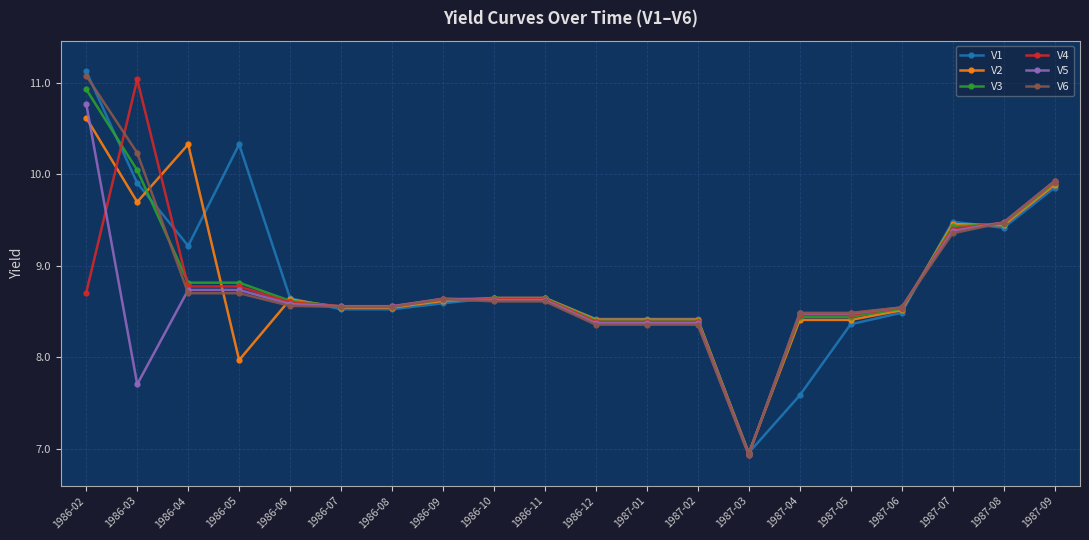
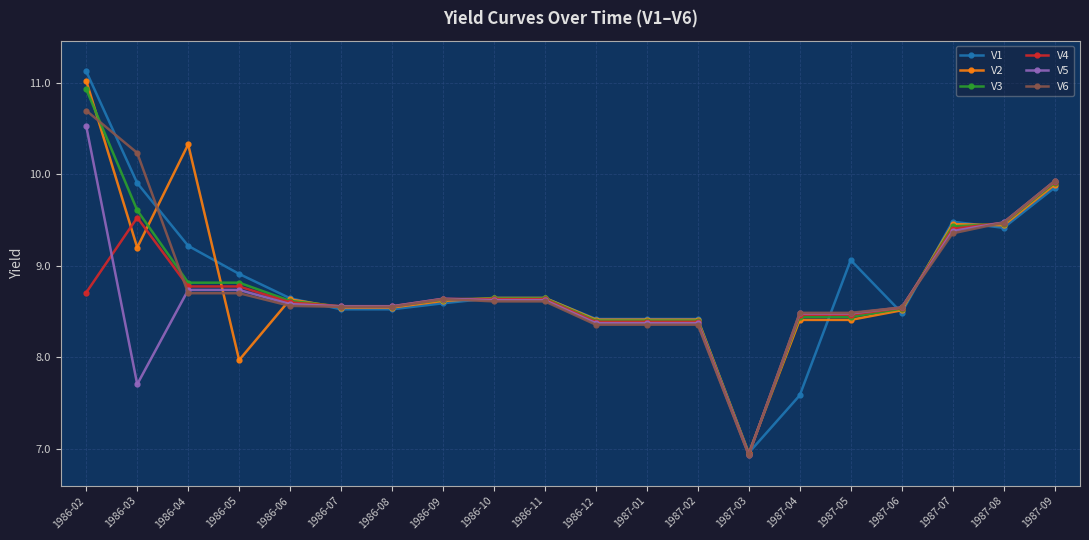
  {
    "V1": {
      "1986-02": 11.1,
      "1986-03": 9.9,
      "1986-04": 9.2,
-     "1986-05": 10.3,
+     "1986-05": 8.9,
      "1987-04": 7.6,
-     "1987-05": 8.4,
+     "1987-05": 9.1,
      "1987-09": 9.9
    },
    "V2": {
-     "1986-02": 10.6,
-     "1986-03": 9.7,
+     "1986-02": 11.0,
+     "1986-03": 9.2,
      "1986-04": 10.3,
      "1986-05": 8.0,
      "1987-04": 8.4,
      "1987-05": 8.4
    },
    "V3": {
      "1986-02": 10.9,
-     "1986-03": 10.0,
+     "1986-03": 9.6,
      "1986-04": 8.8,
      "1986-05": 8.8
    },
    "V4": {
      "1986-02": 8.7,
-     "1986-03": 11.0,
+     "1986-03": 9.5,
      "1986-04": 8.8,
      "1986-05": 8.8
    },
    "V5": {
-     "1986-02": 10.8,
+     "1986-02": 10.5,
      "1986-03": 7.7,
      "1986-04": 8.7,
      "1986-05": 8.7
    },
    "V6": {
-     "1986-02": 11.1,
+     "1986-02": 10.7,
      "1986-03": 10.2,
      "1986-04": 8.7,
      "1986-05": 8.7
    }
  }
